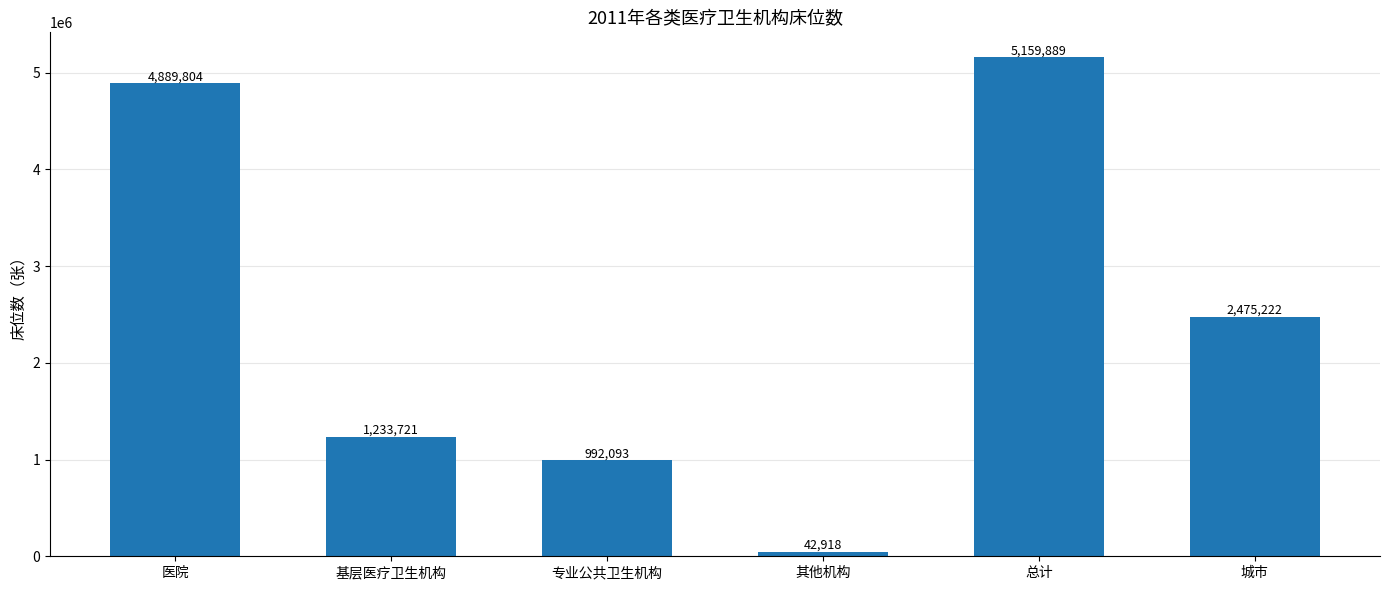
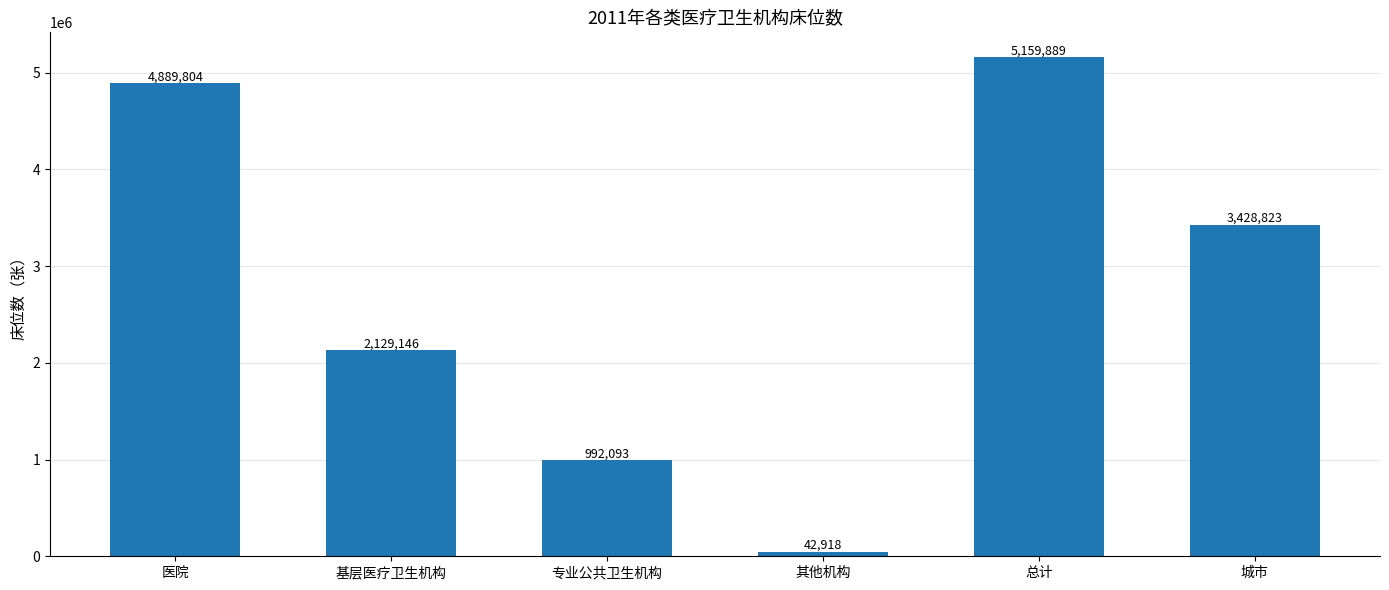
  {
    "医院": "4,889,804",
-   "基层医疗卫生机构": "1,233,721",
+   "基层医疗卫生机构": "2,129,146",
    "专业公共卫生机构": "992,093",
    "其他机构": "42,918",
    "总计": "5,159,889",
-   "城市": "2,475,222"
+   "城市": "3,428,823"
  }
